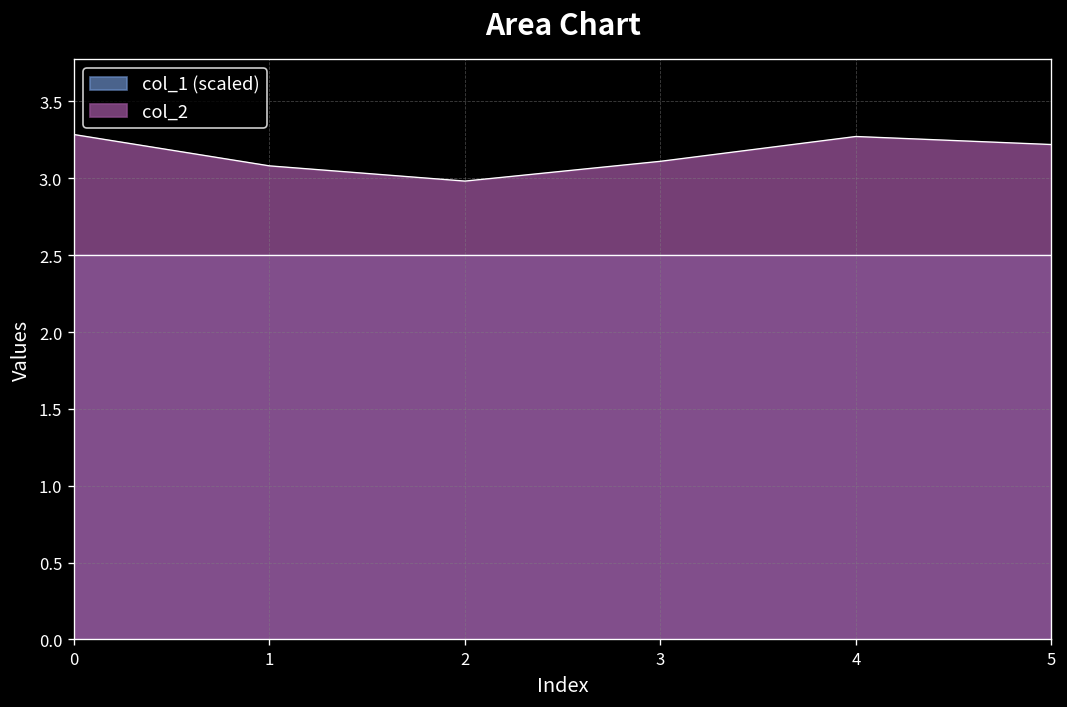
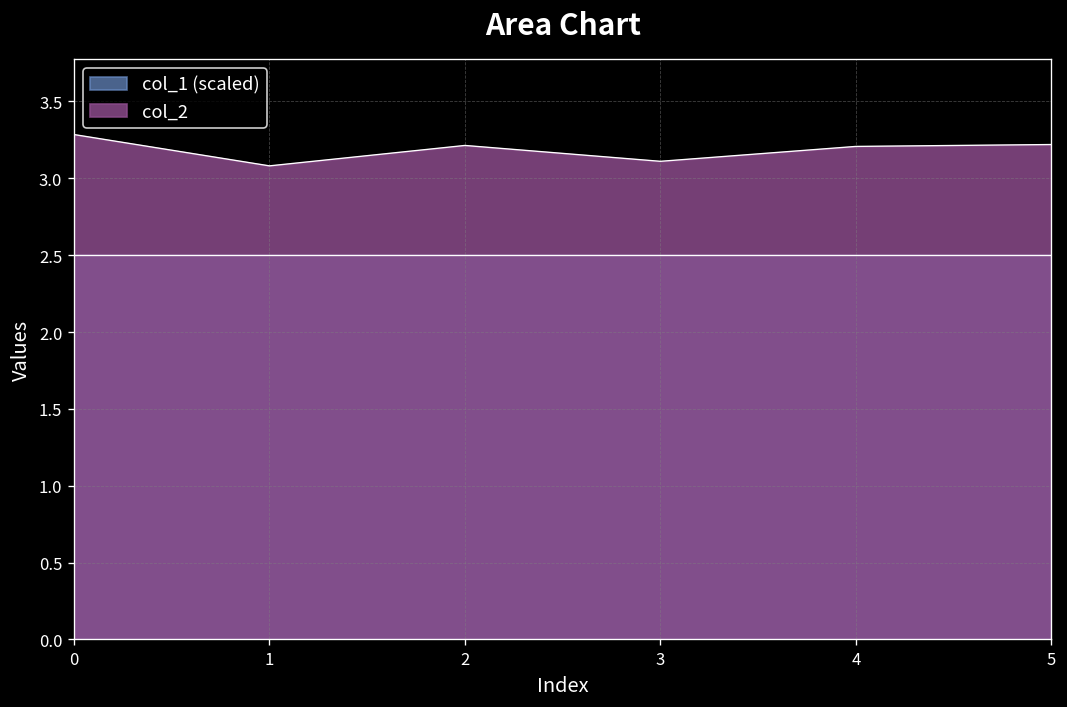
  {
    "col_1 (scaled)": {
      "0": 2.50,
      "1": 2.50,
      "2": 2.50,
      "3": 2.50,
      "4": 2.50,
      "5": 2.50
    },
    "col_2": {
      "0": 3.28,
      "1": 3.08,
-     "2": 2.98,
+     "2": 3.21,
      "3": 3.11,
-     "4": 3.27,
+     "4": 3.21,
      "5": 3.22
    }
  }
